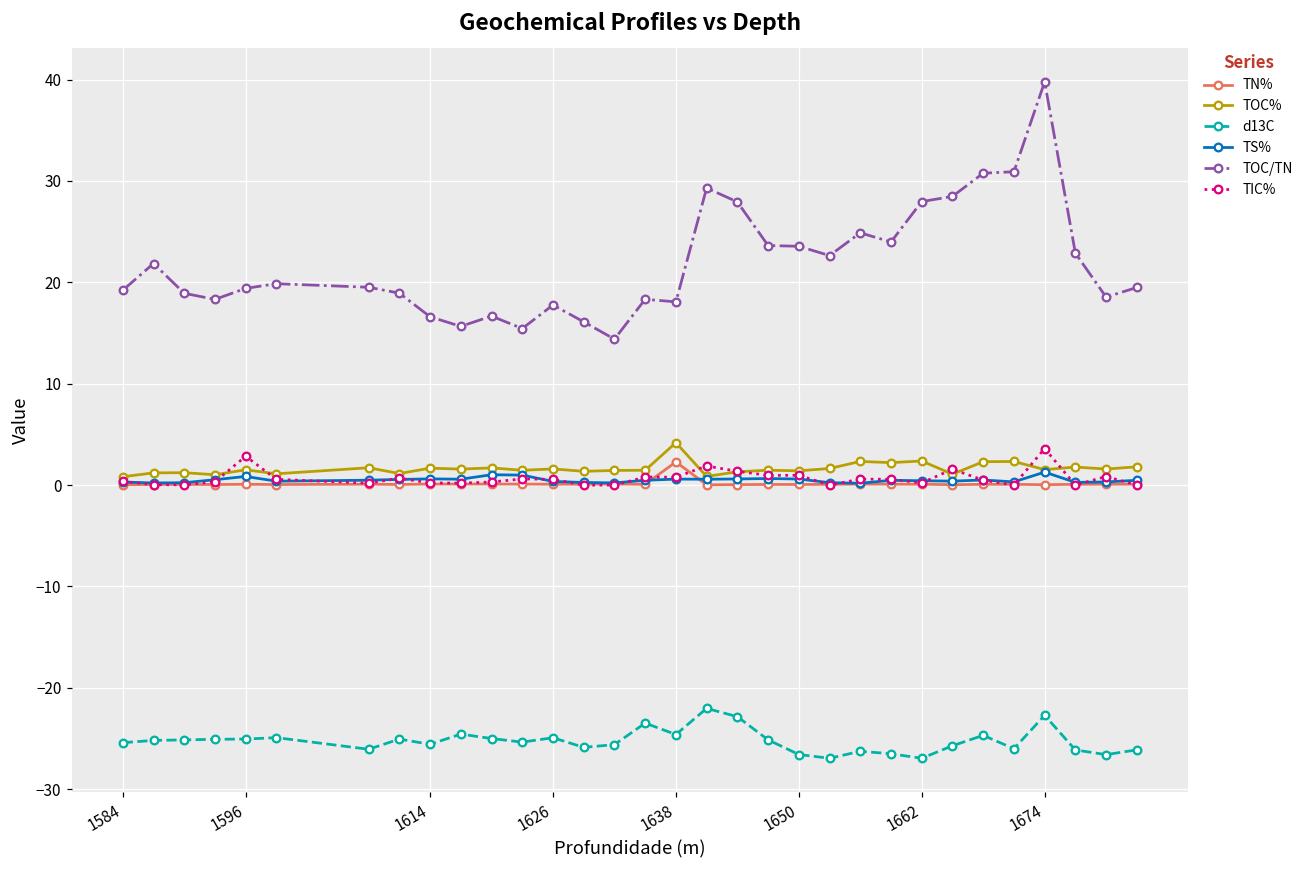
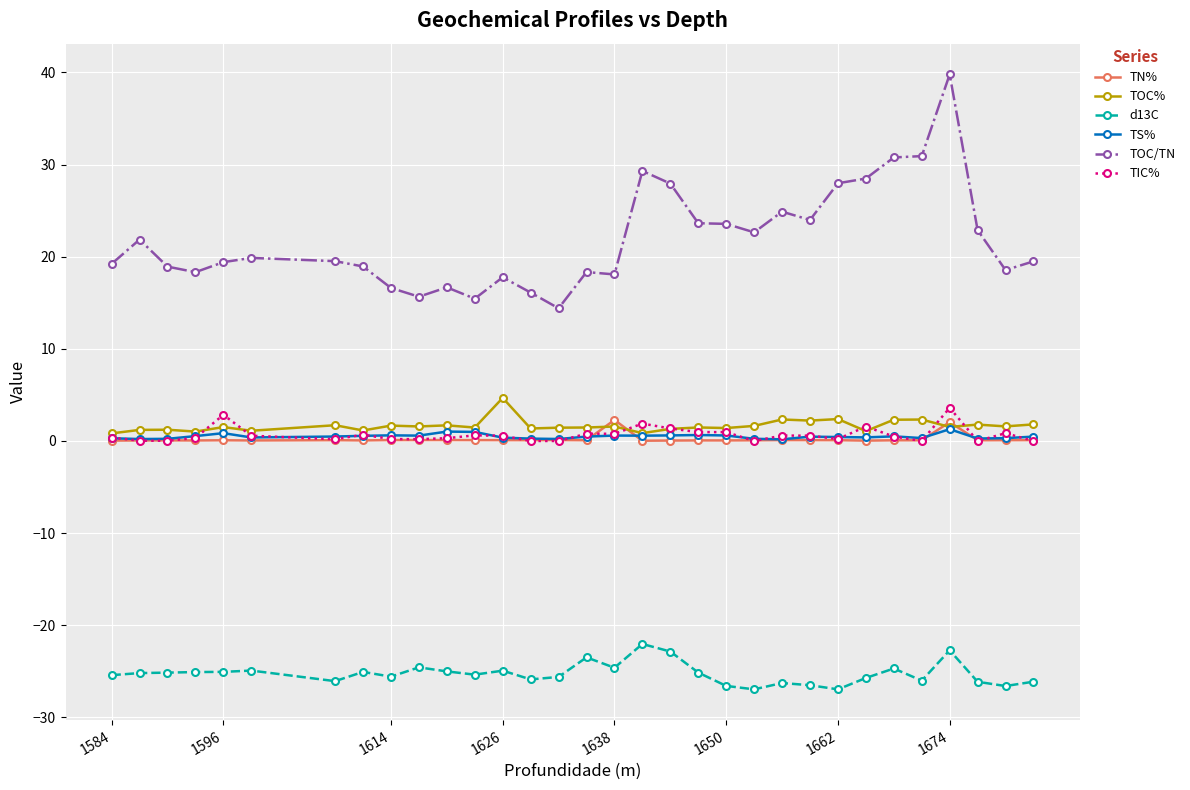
  {
    "TN%": {
      "1596": 0,
      "1626": 0,
      "1638": 2,
      "1650": 0,
-     "1674": 0
+     "1674": 2
    },
    "TOC%": {
      "1584": 1,
      "1596": 2,
      "1614": 2,
-     "1626": 2,
-     "1638": 4,
+     "1626": 5,
+     "1638": 2,
      "1650": 1,
      "1662": 2
    },
    "d13C": {
      "1584": -25,
      "1596": -25,
      "1614": -26,
      "1626": -25,
      "1638": -25,
      "1650": -27,
      "1662": -27,
      "1674": -23
    },
    "TS%": {
      "1596": 1,
      "1614": 1,
      "1650": 1
    },
    "TOC/TN": {
      "1584": 19,
      "1596": 19,
      "1614": 17,
      "1626": 18,
      "1638": 18,
      "1650": 24,
      "1662": 28,
      "1674": 40
    },
    "TIC%": {
      "1596": 3,
      "1650": 1,
      "1674": 4
    }
  }
